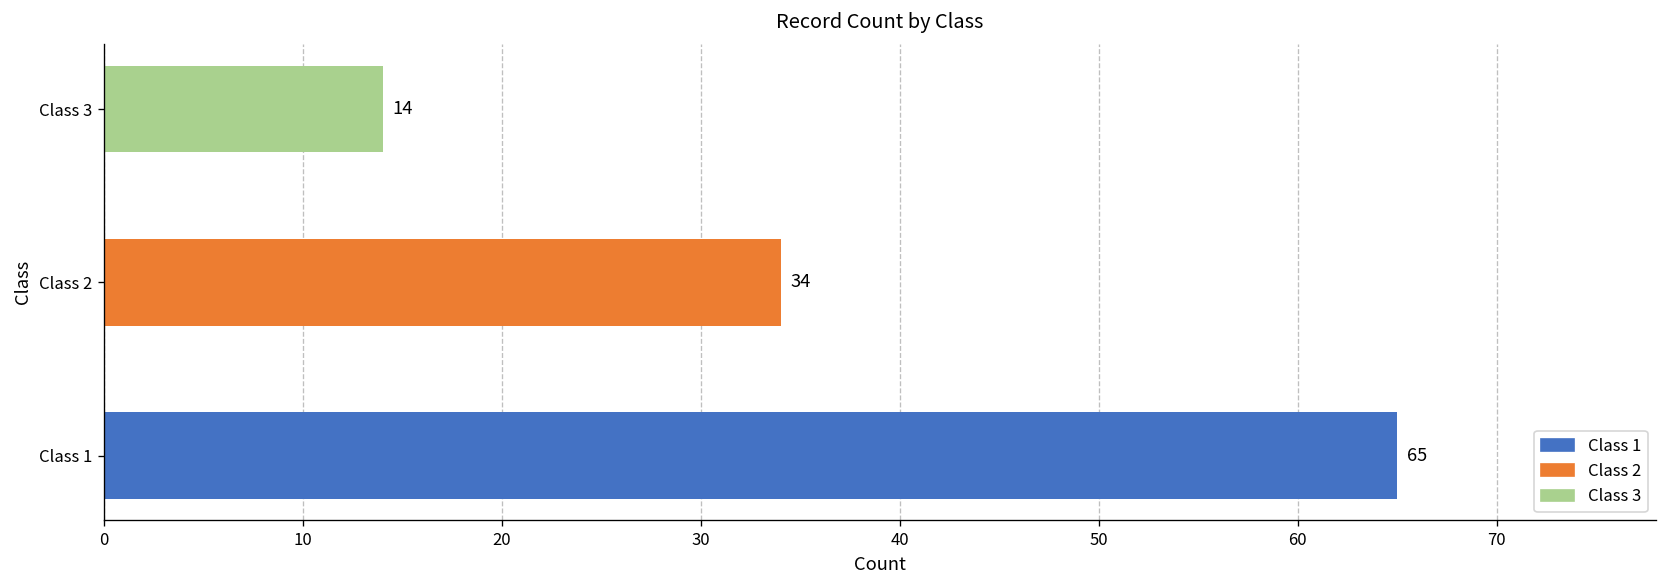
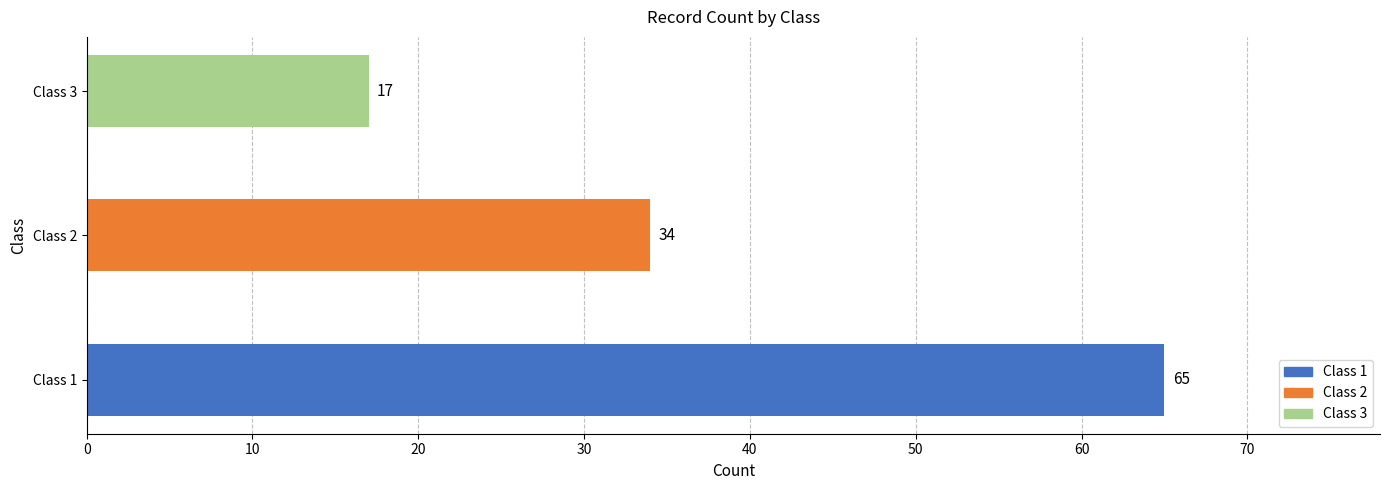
  {
-   "Class 3": 14,
+   "Class 3": 17,
    "Class 2": 34,
    "Class 1": 65
  }
